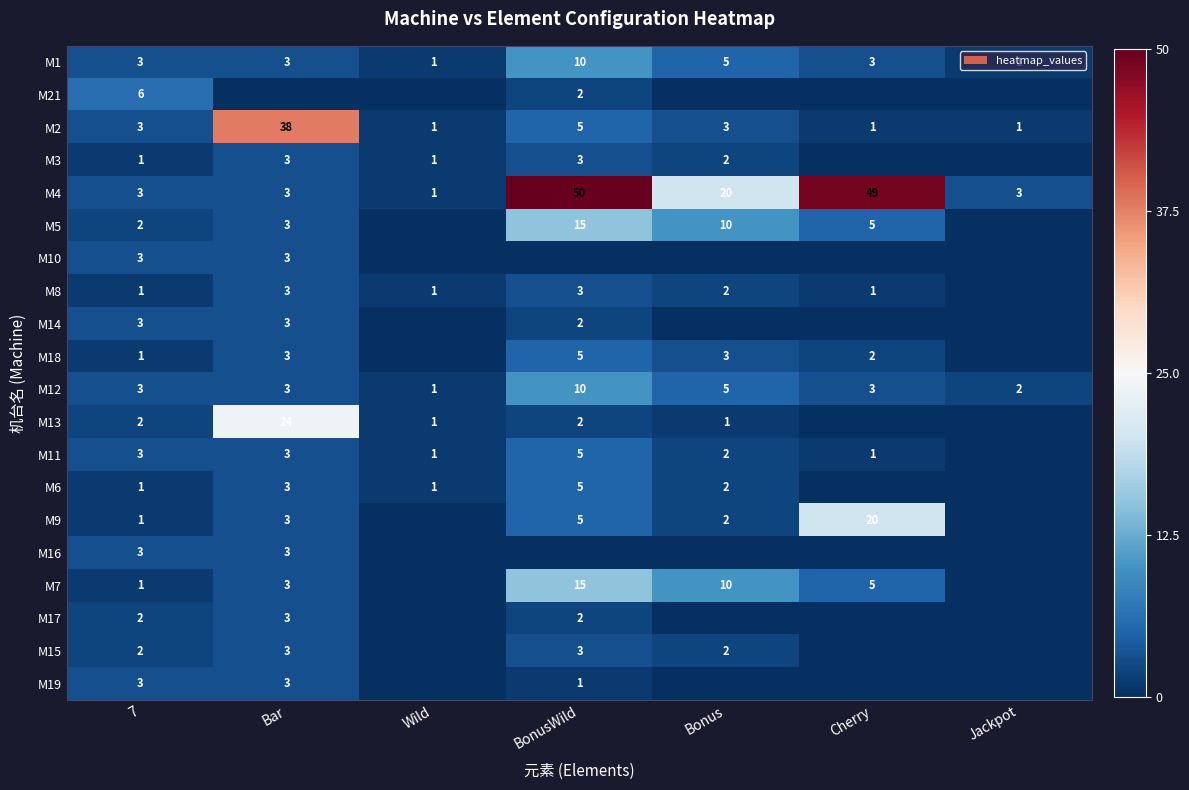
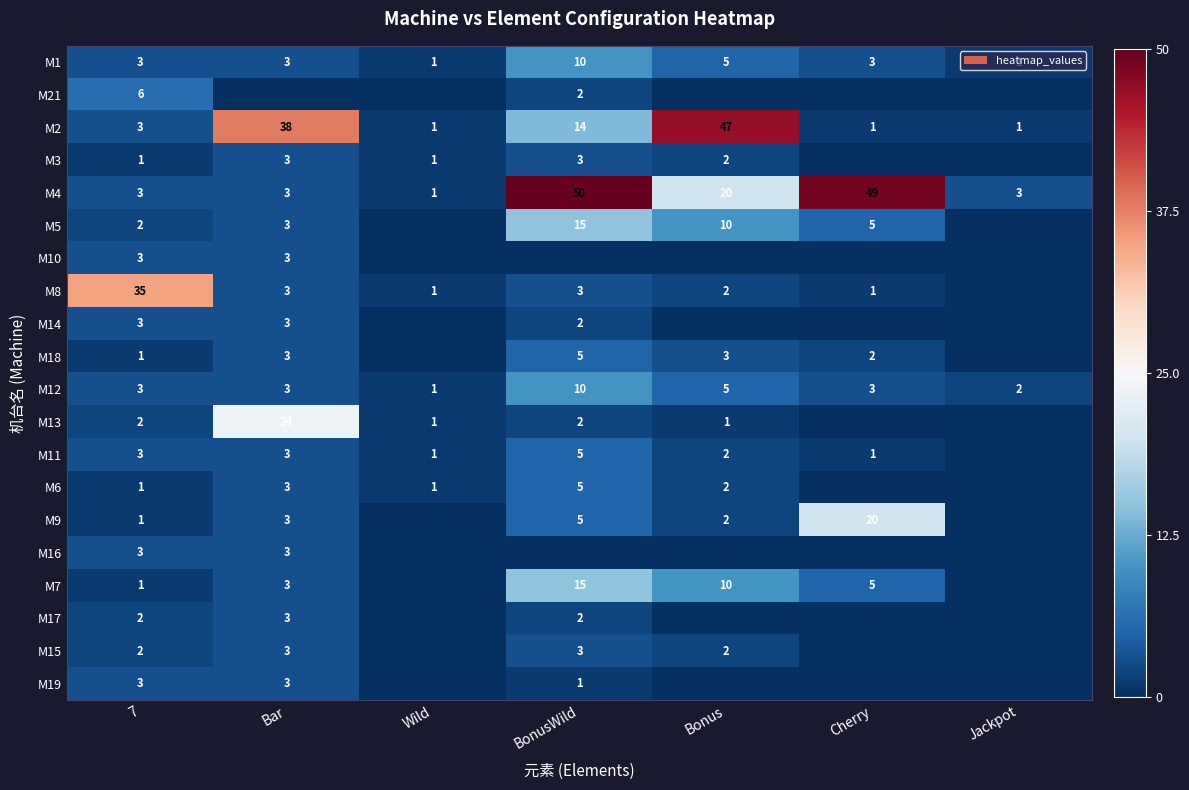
  {
    "M1": {
      "7": 3,
      "Bar": 3,
      "Wild": 1,
      "BonusWild": 10,
      "Bonus": 5,
      "Cherry": 3
    },
    "M21": {
      "7": 6,
      "BonusWild": 2
    },
    "M2": {
      "7": 3,
      "Bar": 38,
      "Wild": 1,
-     "BonusWild": 5,
-     "Bonus": 3,
+     "BonusWild": 14,
+     "Bonus": 47,
      "Cherry": 1,
      "Jackpot": 1
    },
    "M3": {
      "7": 1,
      "Bar": 3,
      "Wild": 1,
      "BonusWild": 3,
      "Bonus": 2
    },
    "M4": {
      "7": 3,
      "Bar": 3,
      "Wild": 1,
      "BonusWild": 50,
      "Cherry": 49,
      "Jackpot": 3
    },
    "M5": {
      "7": 2,
      "Bar": 3,
      "BonusWild": 15,
      "Bonus": 10,
      "Cherry": 5
    },
    "M10": {
      "7": 3,
      "Bar": 3
    },
    "M8": {
-     "7": 1,
+     "7": 35,
      "Bar": 3,
      "Wild": 1,
      "BonusWild": 3,
      "Bonus": 2,
      "Cherry": 1
    },
    "M14": {
      "7": 3,
      "Bar": 3,
      "BonusWild": 2
    },
    "M18": {
      "7": 1,
      "Bar": 3,
      "BonusWild": 5,
      "Bonus": 3,
      "Cherry": 2
    },
    "M12": {
      "7": 3,
      "Bar": 3,
      "Wild": 1,
      "BonusWild": 10,
      "Bonus": 5,
      "Cherry": 3,
      "Jackpot": 2
    },
    "M13": {
      "7": 2,
      "Wild": 1,
      "BonusWild": 2,
      "Bonus": 1
    },
    "M11": {
      "7": 3,
      "Bar": 3,
      "Wild": 1,
      "BonusWild": 5,
      "Bonus": 2,
      "Cherry": 1
    },
    "M6": {
      "7": 1,
      "Bar": 3,
      "Wild": 1,
      "BonusWild": 5,
      "Bonus": 2
    },
    "M9": {
      "7": 1,
      "Bar": 3,
      "BonusWild": 5,
      "Bonus": 2
    },
    "M16": {
      "7": 3,
      "Bar": 3
    },
    "M7": {
      "7": 1,
      "Bar": 3,
      "BonusWild": 15,
      "Bonus": 10,
      "Cherry": 5
    },
    "M17": {
      "7": 2,
      "Bar": 3,
      "BonusWild": 2
    },
    "M15": {
      "7": 2,
      "Bar": 3,
      "BonusWild": 3,
      "Bonus": 2
    },
    "M19": {
      "7": 3,
      "Bar": 3,
      "BonusWild": 1
    }
  }
